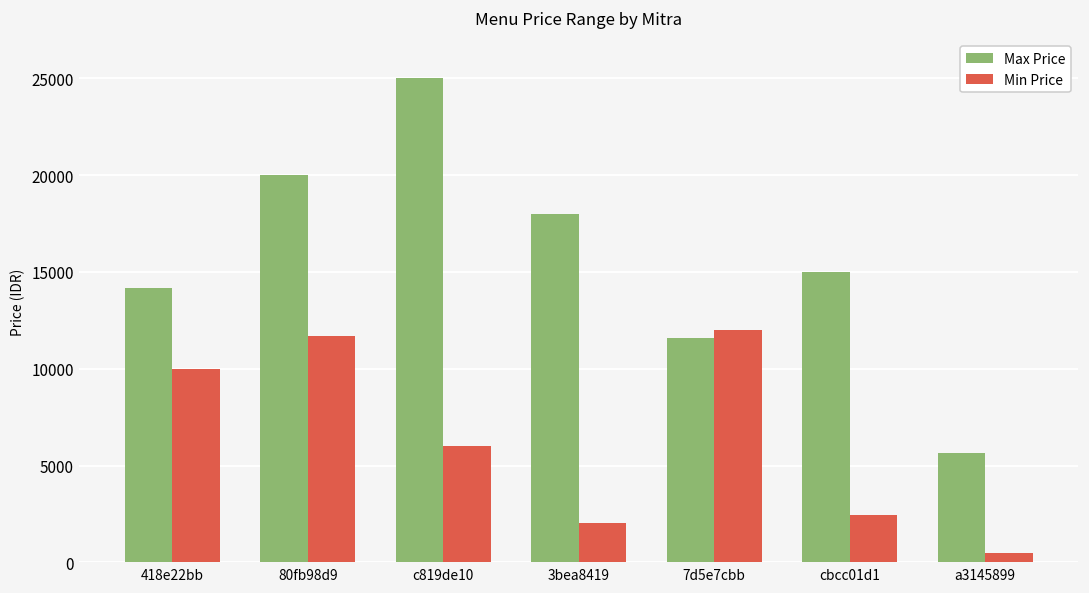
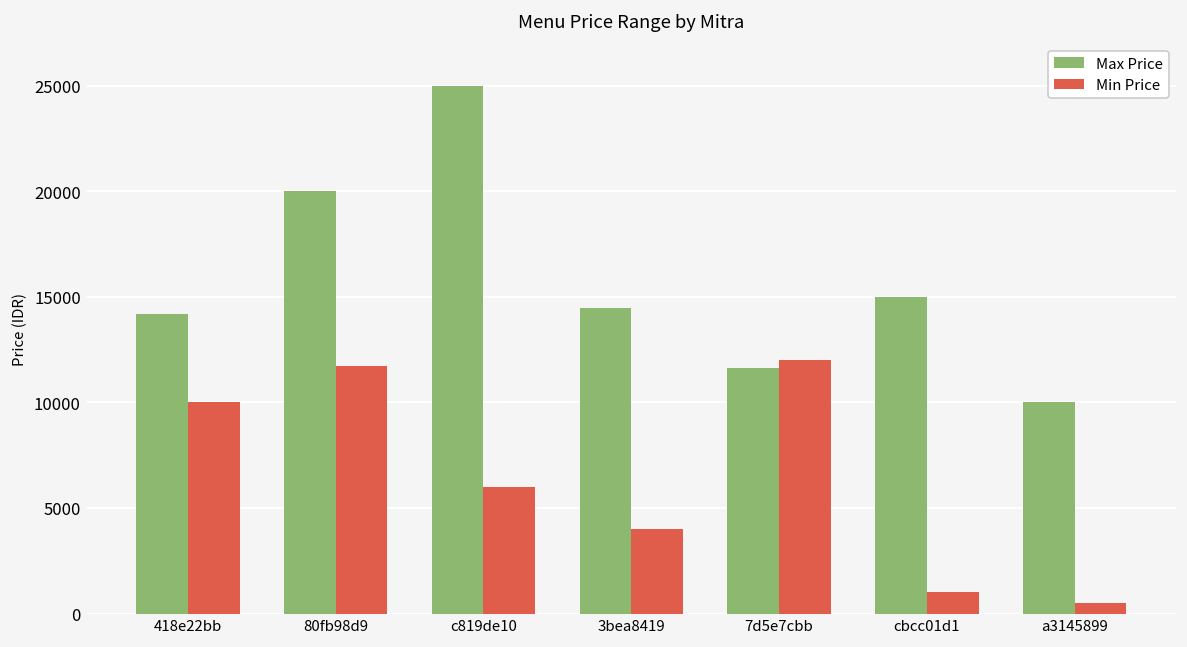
  {
    "Max Price": {
      "418e22bb": 14200,
      "80fb98d9": 20000,
      "c819de10": 25000,
-     "3bea8419": 18000,
+     "3bea8419": 14500,
      "7d5e7cbb": 11600,
      "cbcc01d1": 15000,
-     "a3145899": 5700
+     "a3145899": 10000
    },
    "Min Price": {
      "418e22bb": 10000,
      "80fb98d9": 11700,
      "c819de10": 6000,
-     "3bea8419": 2000,
+     "3bea8419": 4000,
      "7d5e7cbb": 12000,
-     "cbcc01d1": 2500,
+     "cbcc01d1": 1000,
      "a3145899": 500
    }
  }
